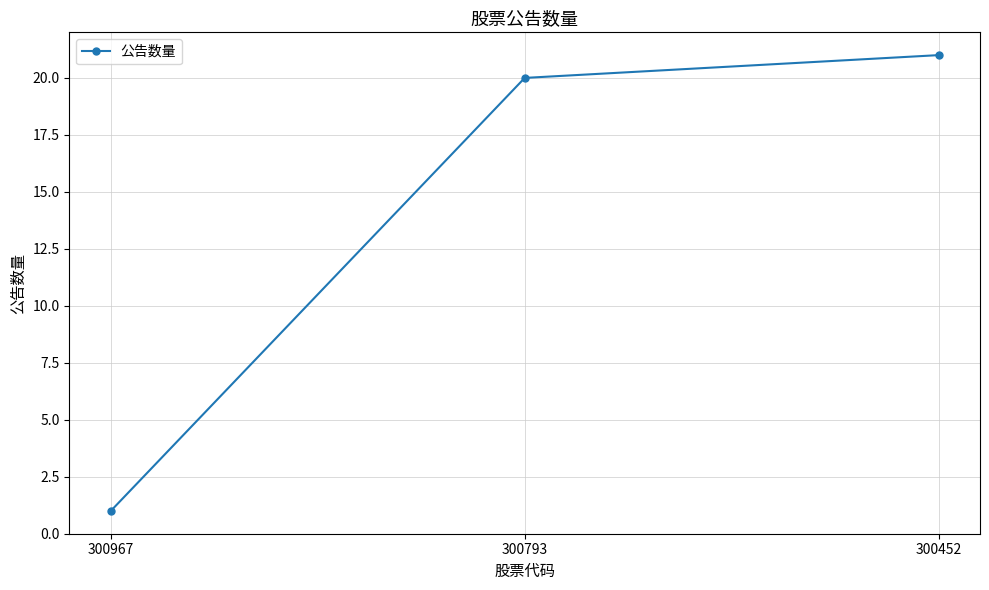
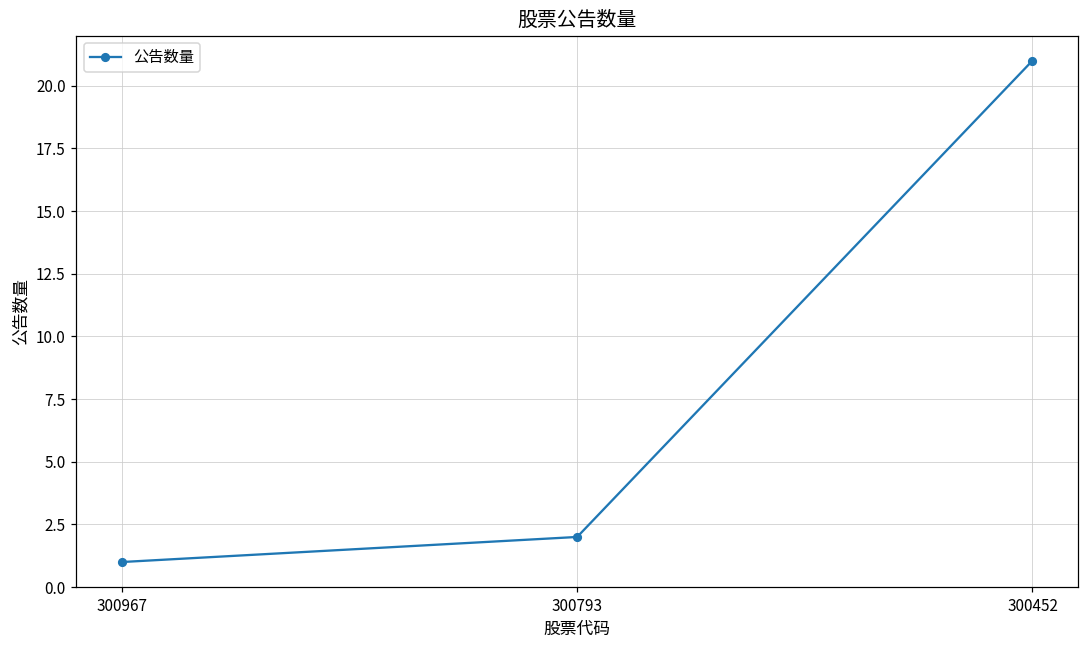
  {
    "300967": 1,
-   "300793": 20,
+   "300793": 2,
    "300452": 21
  }
